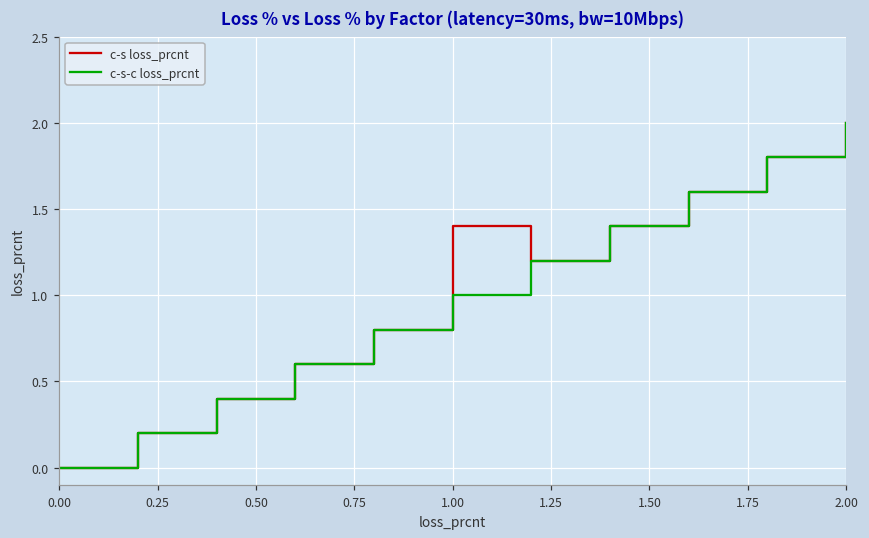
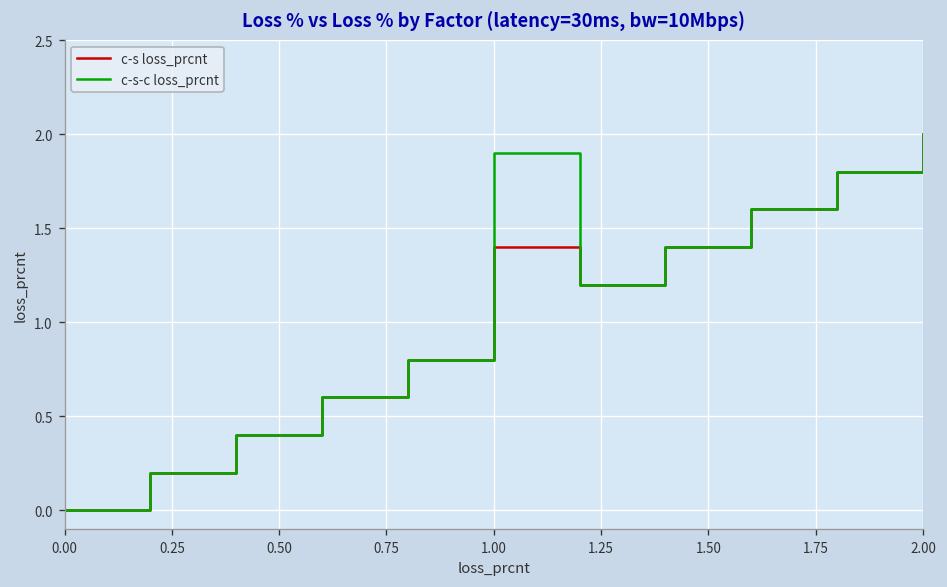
  {
    "c-s loss_prcnt": {
      "1.00": 1.4
    },
    "c-s-c loss_prcnt": {
-     "1.00": 1.0
+     "1.00": 1.9
    }
  }
